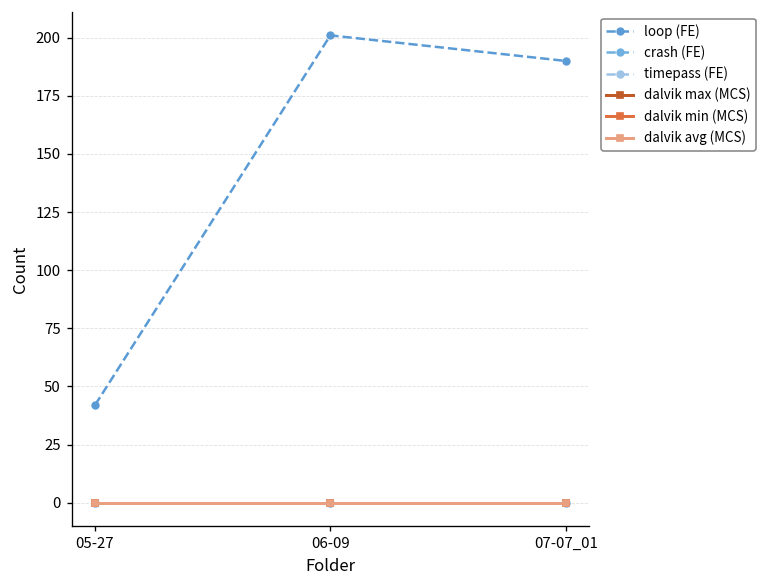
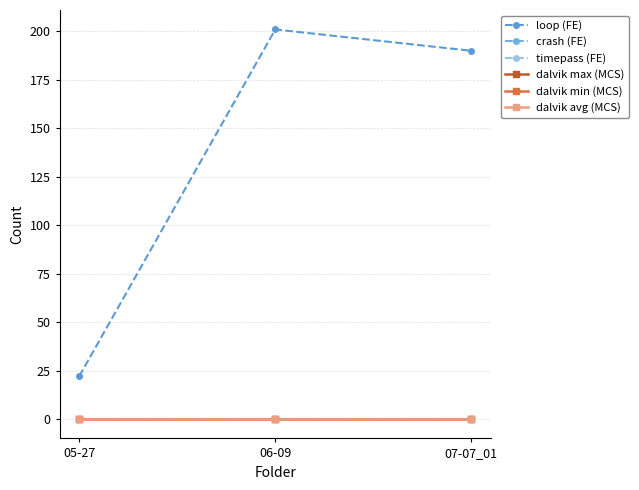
  {
    "loop (FE)": {
-     "05-27": 42,
+     "05-27": 22,
      "06-09": 201,
      "07-07_01": 190
    },
    "dalvik avg (MCS)": {
      "05-27": 0,
      "06-09": 0,
      "07-07_01": 0
    }
  }
